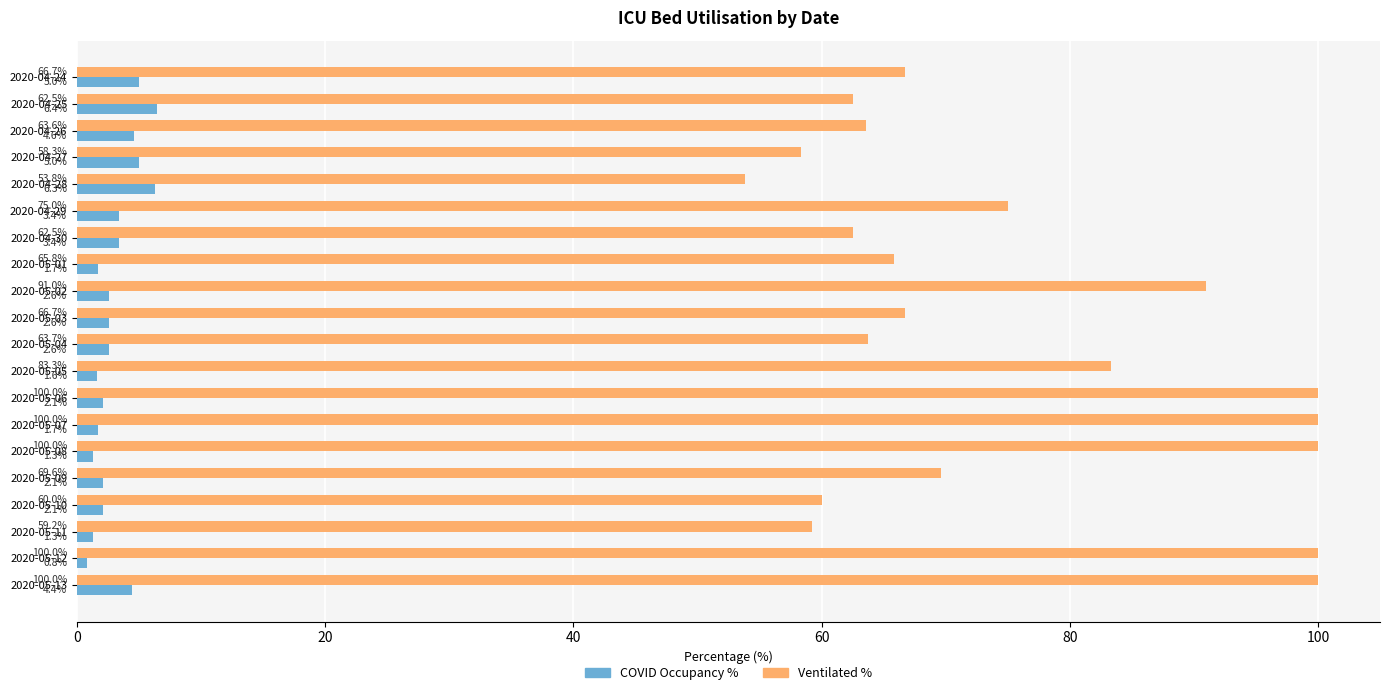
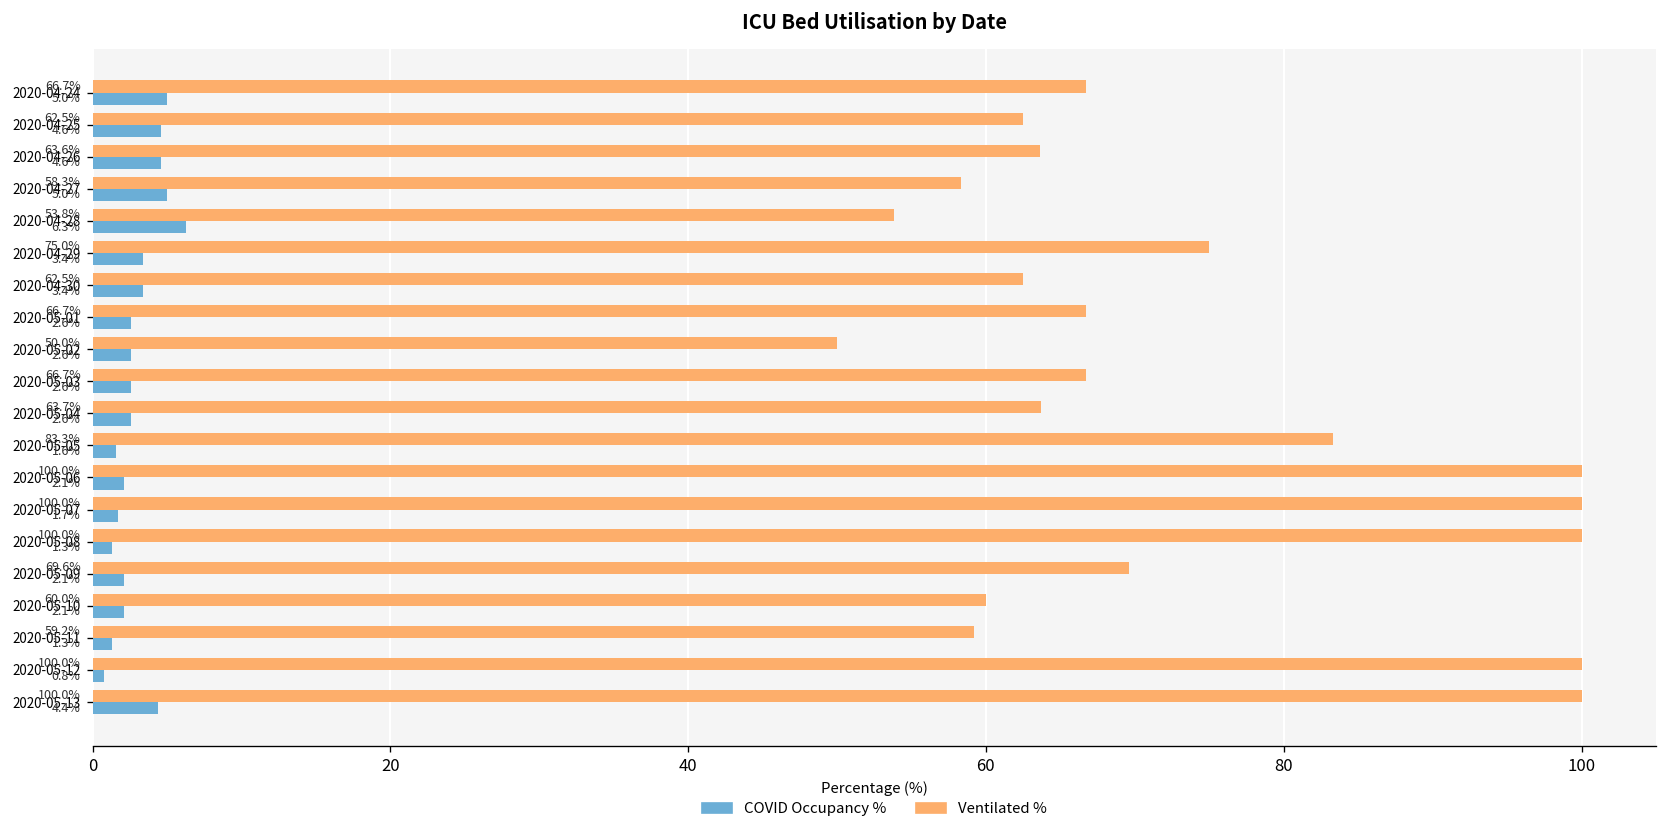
  {
    "COVID Occupancy %": {
-     "2020-04-25": "6.4%",
-     "2020-05-01": "1.7%",
+     "2020-04-25": "4.6%",
+     "2020-05-01": "2.6%",
      "2020-05-12": "0.8%"
    },
    "Ventilated %": {
-     "2020-05-01": "65.8%",
-     "2020-05-02": "91.0%"
+     "2020-05-01": "66.7%",
+     "2020-05-02": "50.0%"
    }
  }
